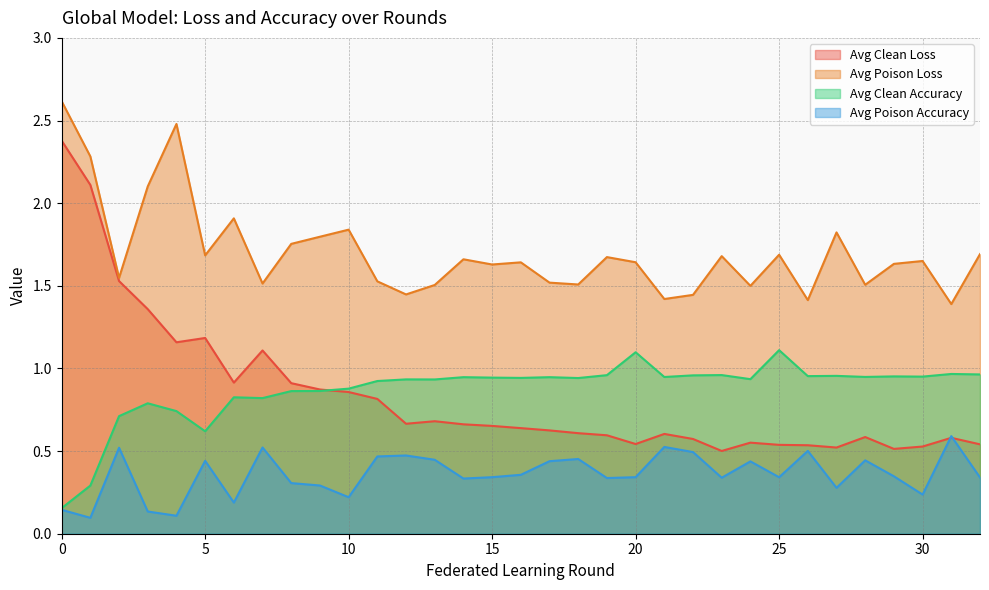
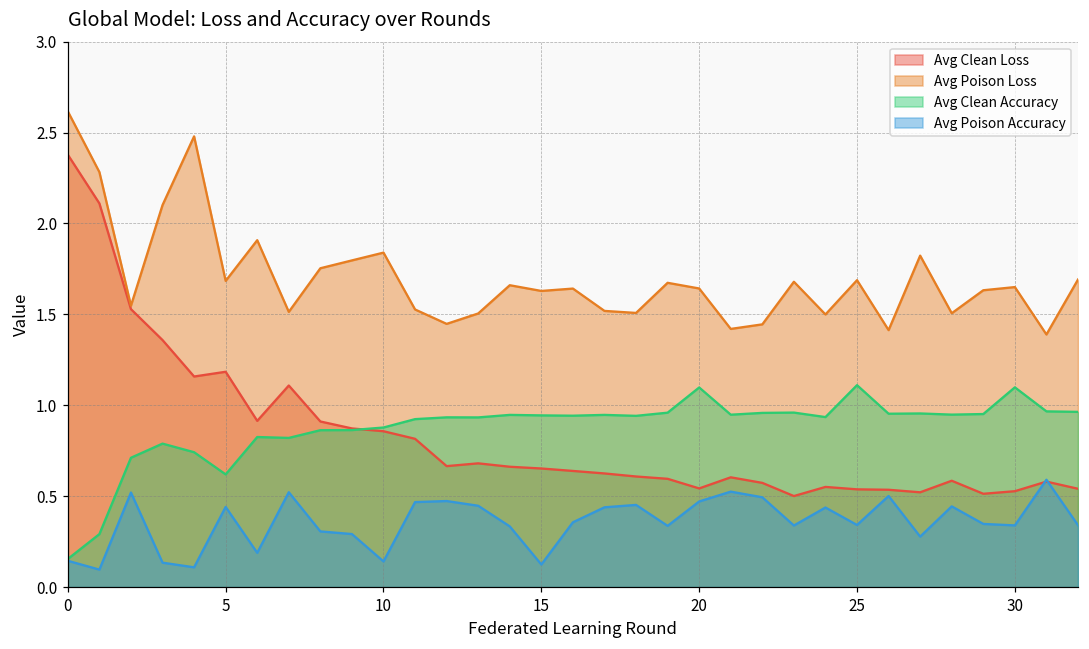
  {
    "Avg Clean Accuracy": {
      "5": 0.62,
      "10": 0.88,
      "15": 0.94,
      "20": 1.10,
      "25": 1.11,
-     "30": 0.95
+     "30": 1.10
    },
    "Avg Poison Accuracy": {
      "5": 0.44,
-     "10": 0.22,
-     "15": 0.34,
-     "20": 0.34,
+     "10": 0.14,
+     "15": 0.12,
+     "20": 0.47,
      "25": 0.34,
-     "30": 0.24
+     "30": 0.34
    }
  }
